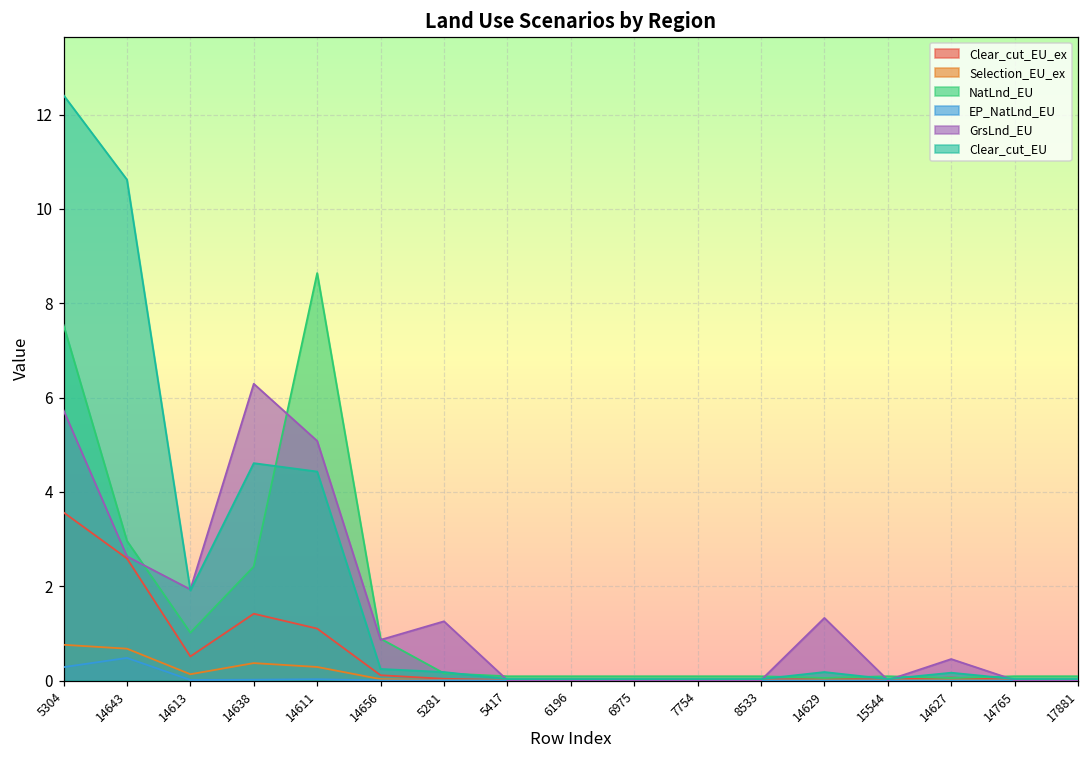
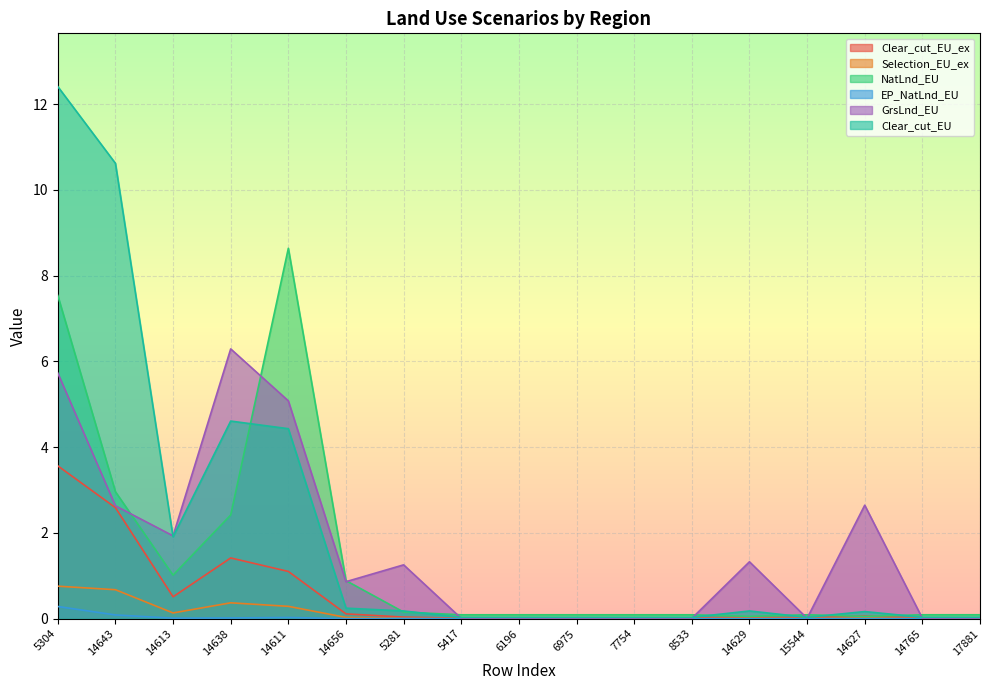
  {
    "EP_NatLnd_EU": {
      "5304": 0.3,
-     "14643": 0.5,
+     "14643": 0.1,
      "14613": 0.0,
      "14638": 0.0,
      "14611": 0.0
    },
    "GrsLnd_EU": {
      "5304": 5.7,
      "14638": 6.3,
      "14611": 5.1,
      "5281": 1.3,
      "14629": 1.3,
-     "14627": 0.5
+     "14627": 2.6
    }
  }
